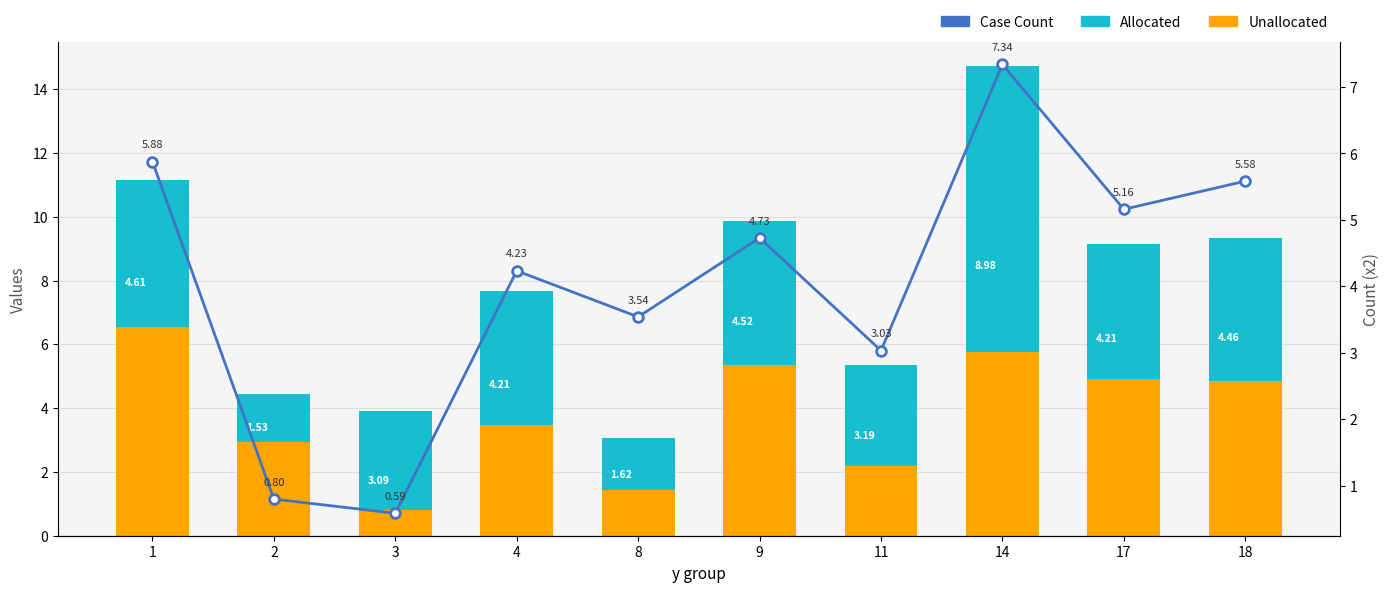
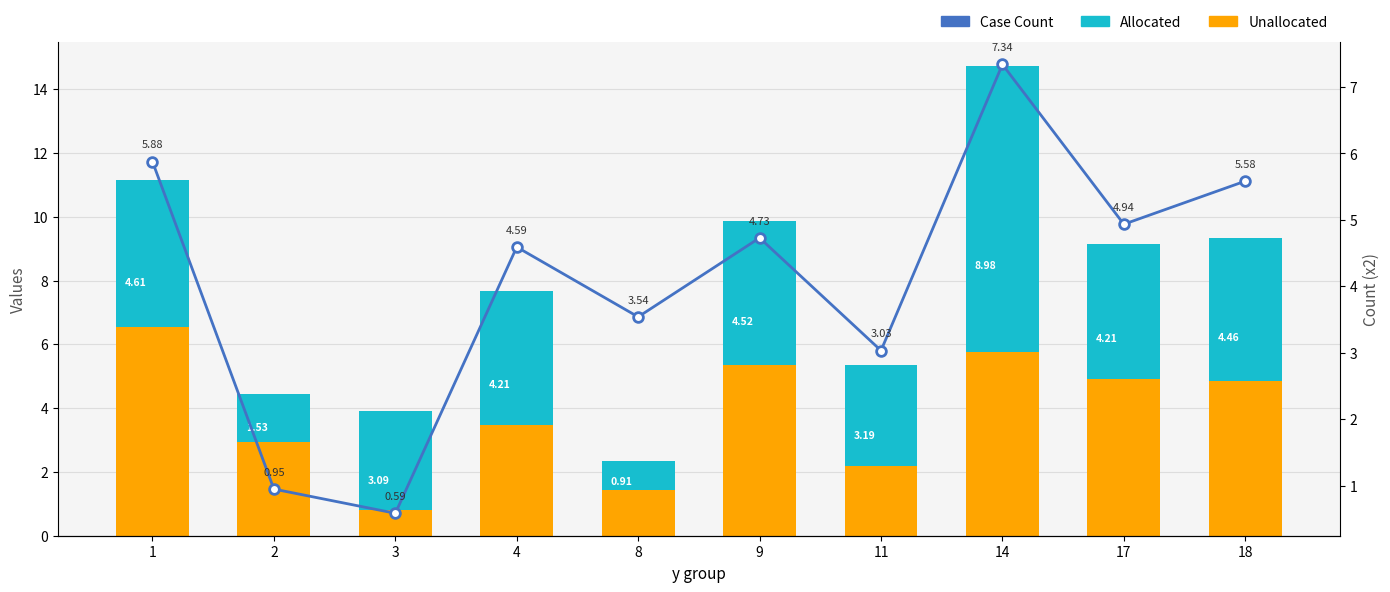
  {
    "Allocated": {
      "1": 4.61,
      "2": 1.53,
      "3": 3.09,
      "4": 4.21,
-     "8": 1.62,
+     "8": 0.91,
      "9": 4.52,
      "11": 3.19,
      "14": 8.98,
      "17": 4.21,
      "18": 4.46
    },
    "Case Count": {
      "1": 5.88,
-     "2": 0.80,
+     "2": 0.95,
      "3": 0.59,
-     "4": 4.23,
+     "4": 4.59,
      "8": 3.54,
      "9": 4.73,
      "11": 3.03,
      "14": 7.34,
-     "17": 5.16,
+     "17": 4.94,
      "18": 5.58
    }
  }
